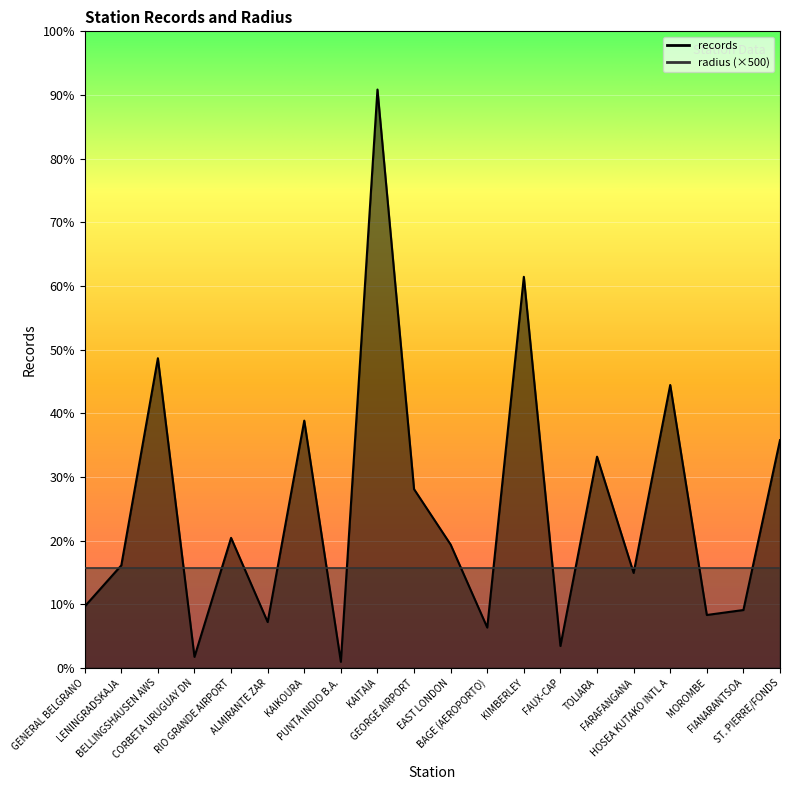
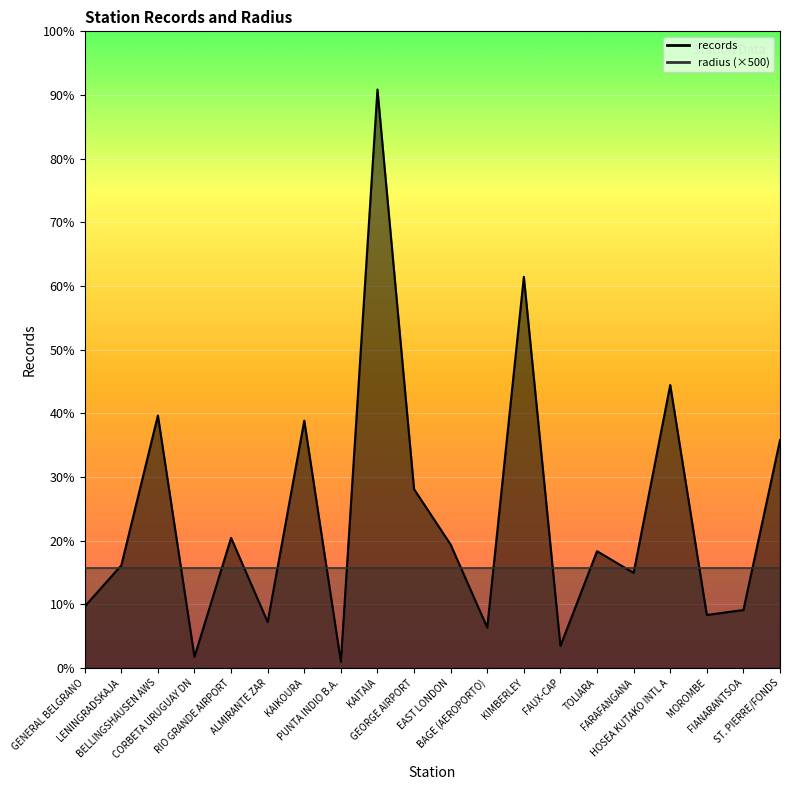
  {
    "records": {
      "GENERAL BELGRANO": "10%",
      "LENINGRADSKAJA": "16%",
-     "BELLINGSHAUSEN AWS": "49%",
+     "BELLINGSHAUSEN AWS": "40%",
      "CORBETA URUGUAY DN": "2%",
      "RIO GRANDE AIRPORT": "20%",
      "ALMIRANTE ZAR": "7%",
      "KAIKOURA": "39%",
      "PUNTA INDIO B.A.": "1%",
      "KAITAIA": "91%",
      "GEORGE AIRPORT": "28%",
      "EAST LONDON": "19%",
      "BAGE (AEROPORTO)": "6%",
      "KIMBERLEY": "61%",
      "FAUX-CAP": "3%",
-     "TOLIARA": "33%",
+     "TOLIARA": "18%",
      "FARAFANGANA": "15%",
      "HOSEA KUTAKO INTL A": "44%",
      "MOROMBE": "8%",
      "FIANARANTSOA": "9%",
      "ST. PIERRE/FONDS": "36%"
    }
  }
